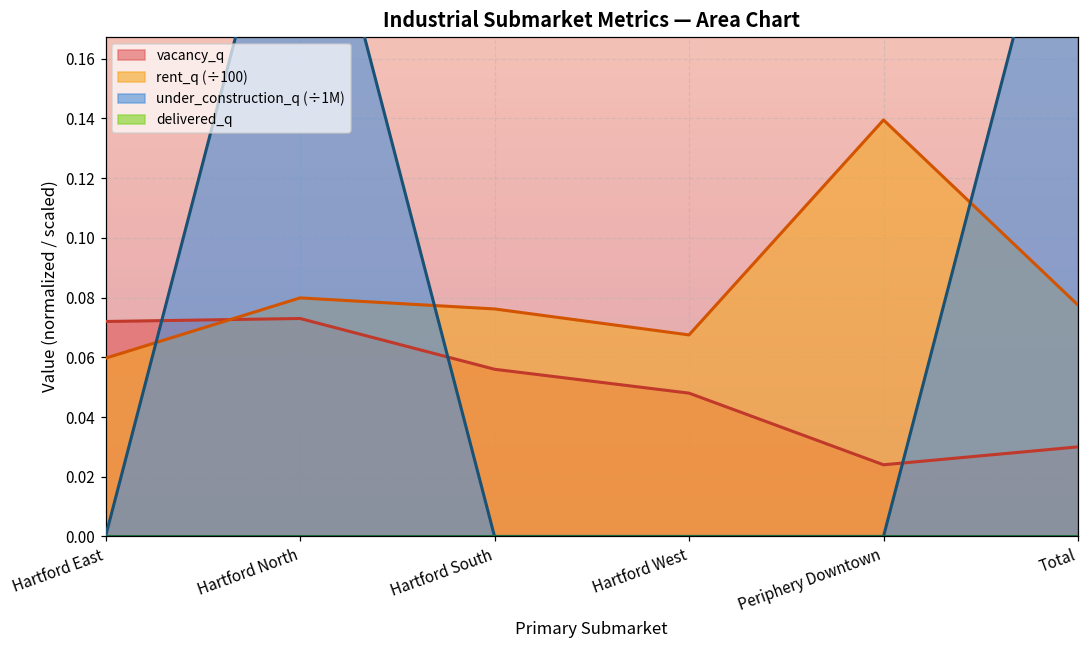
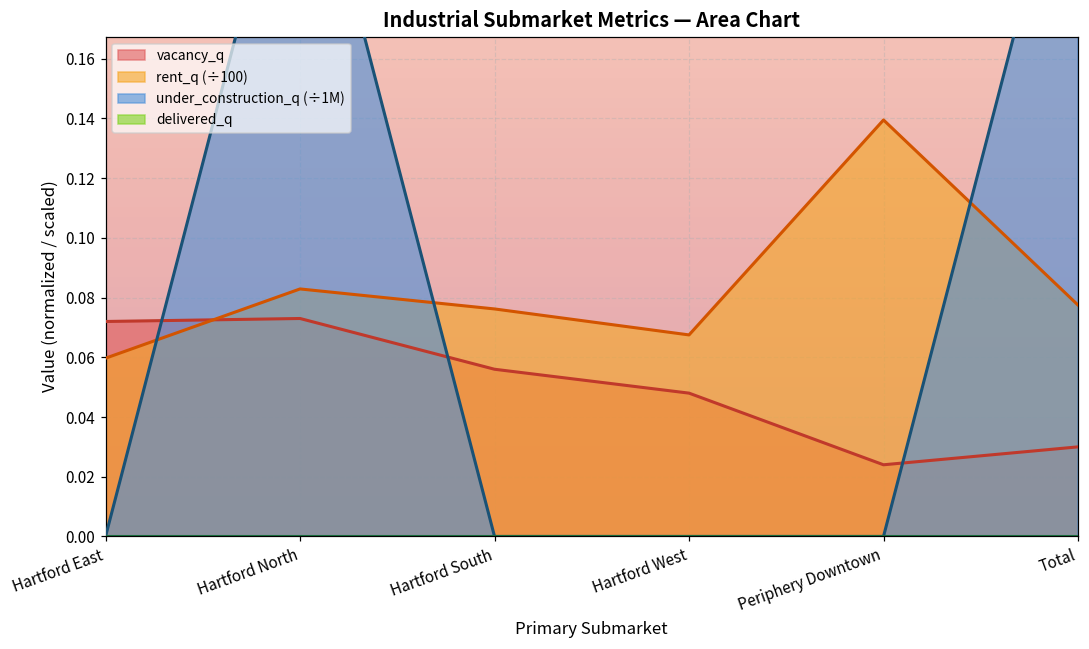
  {
    "vacancy_q": {
      "Hartford East": 0.072,
      "Hartford North": 0.073,
      "Hartford South": 0.056,
      "Hartford West": 0.048,
      "Periphery Downtown": 0.024,
      "Total": 0.030
    },
    "rent_q (÷100)": {
      "Hartford East": 0.060,
-     "Hartford North": 0.080,
+     "Hartford North": 0.083,
      "Hartford South": 0.076,
      "Hartford West": 0.068,
      "Periphery Downtown": 0.139,
      "Total": 0.078
    },
    "delivered_q": {
      "Hartford North": 0.000,
      "Total": 0.000
    }
  }
